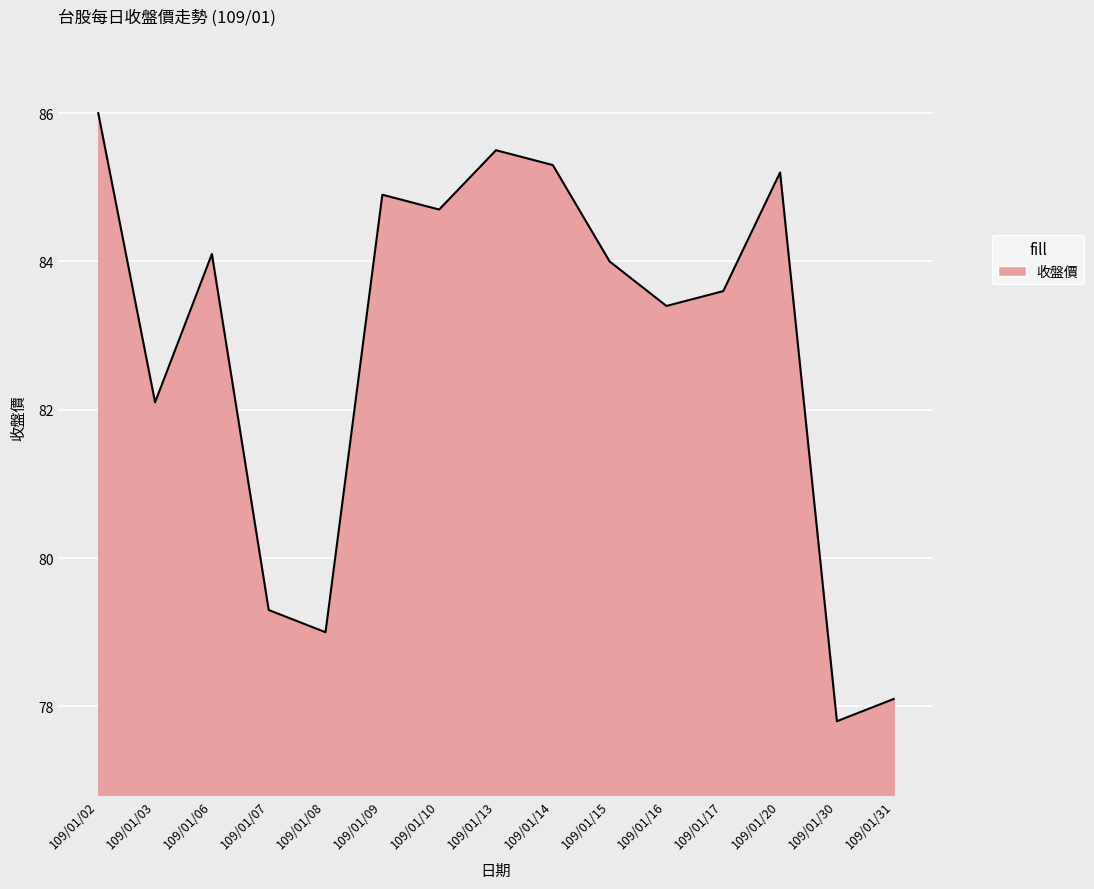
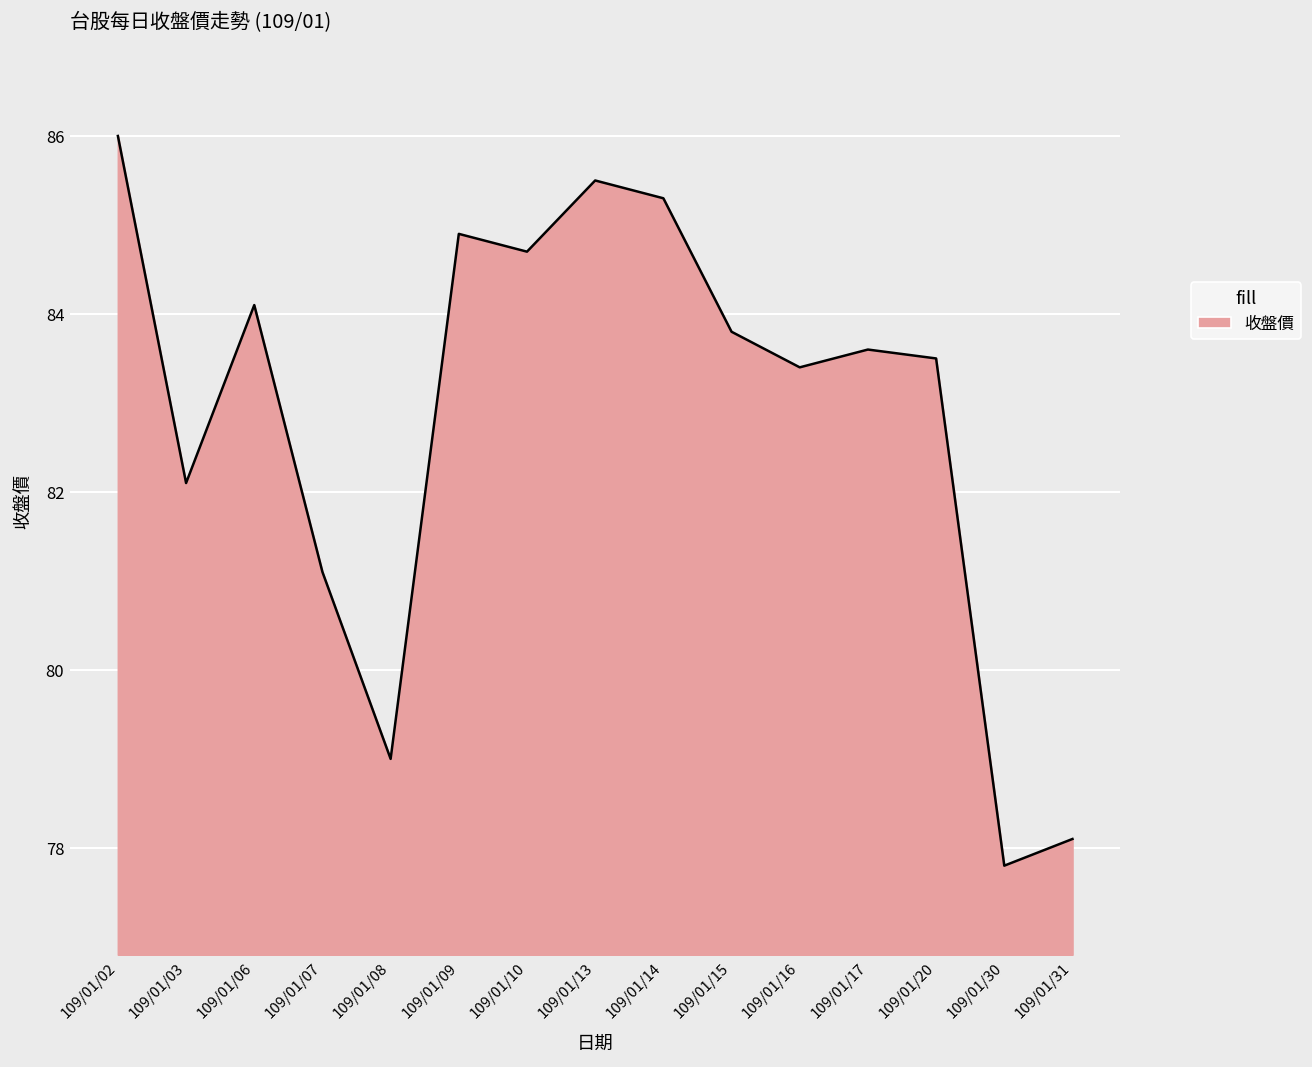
  {
    "109/01/02": 86.0,
    "109/01/03": 82.1,
    "109/01/06": 84.1,
-   "109/01/07": 79.3,
+   "109/01/07": 81.1,
    "109/01/08": 79.0,
    "109/01/09": 84.9,
    "109/01/10": 84.7,
    "109/01/13": 85.5,
    "109/01/14": 85.3,
-   "109/01/15": 84.0,
+   "109/01/15": 83.8,
    "109/01/16": 83.4,
    "109/01/17": 83.6,
-   "109/01/20": 85.2,
+   "109/01/20": 83.5,
    "109/01/30": 77.8,
    "109/01/31": 78.1
  }
